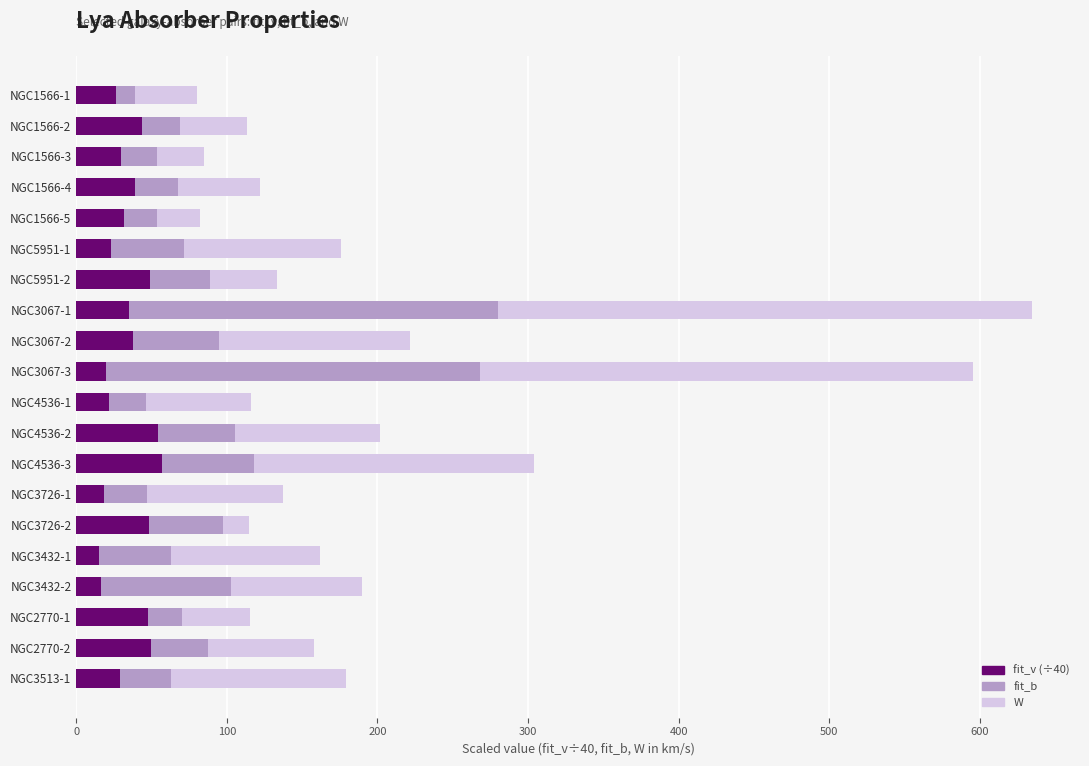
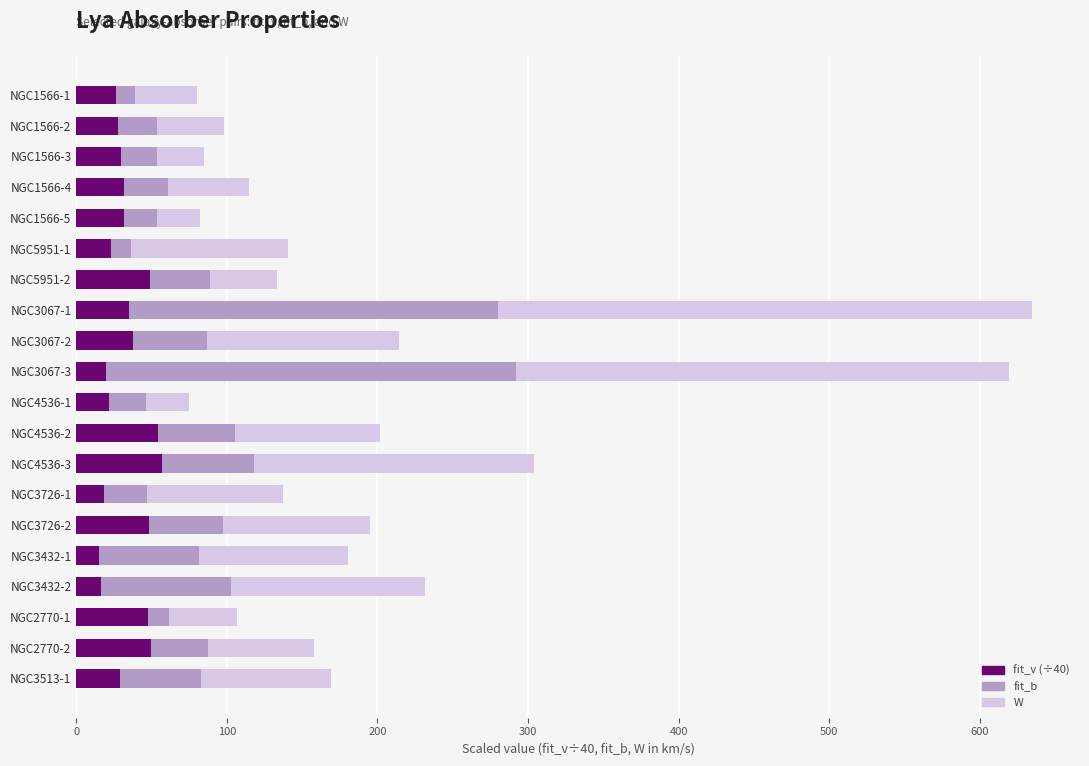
  {
    "fit_v (÷40)": {
      "NGC1566-1": 26,
-     "NGC1566-2": 44,
+     "NGC1566-2": 28,
      "NGC1566-3": 30,
-     "NGC1566-4": 39,
+     "NGC1566-4": 32,
      "NGC1566-5": 32,
      "NGC5951-1": 23,
      "NGC5951-2": 49,
      "NGC3067-1": 35,
      "NGC3067-2": 38,
      "NGC3067-3": 20,
      "NGC4536-1": 22,
      "NGC4536-2": 54,
      "NGC4536-3": 57,
      "NGC3726-1": 18,
      "NGC3726-2": 49,
      "NGC3432-1": 15,
      "NGC3432-2": 17,
      "NGC2770-1": 48,
      "NGC2770-2": 50,
      "NGC3513-1": 29
    },
    "fit_b": {
      "NGC1566-1": 13,
      "NGC1566-2": 25,
      "NGC1566-3": 24,
      "NGC1566-4": 29,
      "NGC1566-5": 21,
-     "NGC5951-1": 49,
+     "NGC5951-1": 13,
      "NGC5951-2": 40,
      "NGC3067-1": 245,
-     "NGC3067-2": 57,
-     "NGC3067-3": 249,
+     "NGC3067-2": 49,
+     "NGC3067-3": 272,
      "NGC4536-1": 24,
      "NGC4536-2": 51,
      "NGC4536-3": 61,
      "NGC3726-1": 29,
      "NGC3726-2": 49,
-     "NGC3432-1": 48,
+     "NGC3432-1": 67,
      "NGC3432-2": 86,
-     "NGC2770-1": 23,
+     "NGC2770-1": 14,
      "NGC2770-2": 38,
-     "NGC3513-1": 34
+     "NGC3513-1": 54
    },
    "W": {
      "NGC1566-1": 41,
      "NGC1566-2": 45,
      "NGC1566-3": 31,
      "NGC1566-4": 54,
      "NGC1566-5": 29,
      "NGC5951-1": 105,
      "NGC5951-2": 45,
      "NGC3067-1": 354,
      "NGC3067-2": 127,
      "NGC3067-3": 327,
-     "NGC4536-1": 70,
+     "NGC4536-1": 29,
      "NGC4536-2": 96,
      "NGC4536-3": 186,
      "NGC3726-1": 90,
-     "NGC3726-2": 18,
+     "NGC3726-2": 98,
      "NGC3432-1": 99,
-     "NGC3432-2": 87,
+     "NGC3432-2": 129,
      "NGC2770-1": 45,
      "NGC2770-2": 70,
-     "NGC3513-1": 116
+     "NGC3513-1": 86
    }
  }
